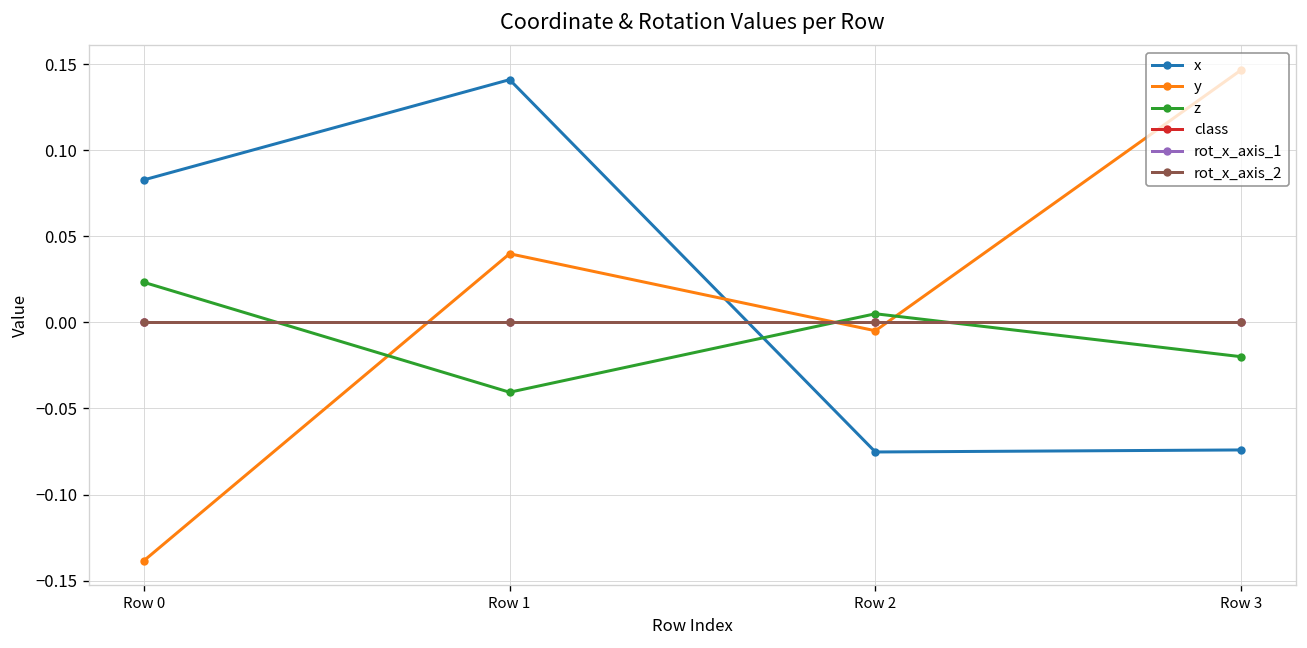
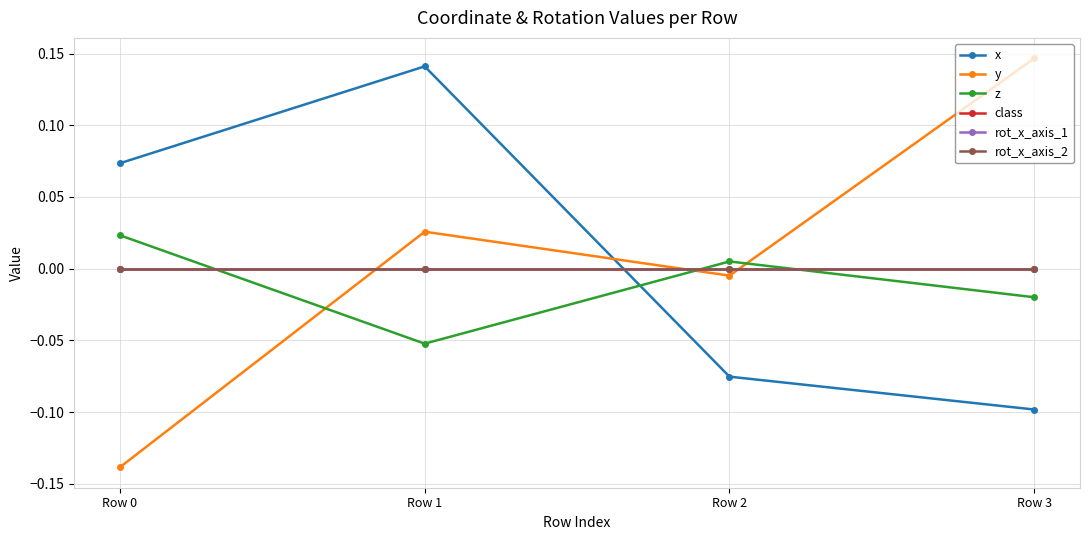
  {
    "x": {
-     "Row 0": 0.083,
+     "Row 0": 0.074,
      "Row 1": 0.141,
      "Row 2": -0.075,
-     "Row 3": -0.074
+     "Row 3": -0.098
    },
    "y": {
      "Row 0": -0.138,
-     "Row 1": 0.040,
+     "Row 1": 0.026,
      "Row 2": -0.005
    },
    "z": {
      "Row 0": 0.023,
-     "Row 1": -0.041,
+     "Row 1": -0.052,
      "Row 2": 0.005,
      "Row 3": -0.020
    },
    "rot_x_axis_2": {
      "Row 0": 0.000,
      "Row 1": 0.000,
      "Row 2": 0.000,
      "Row 3": 0.000
    }
  }
